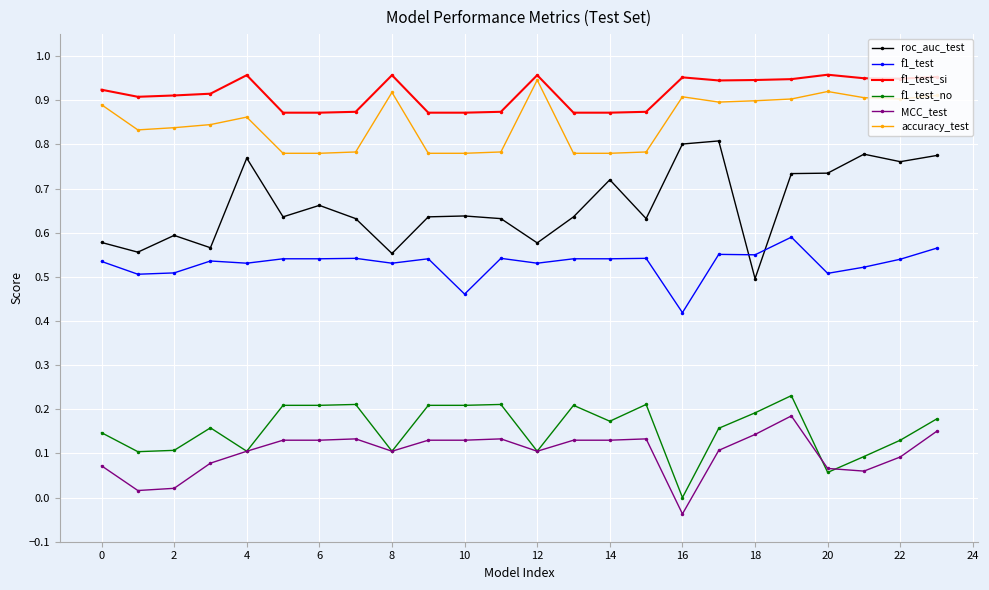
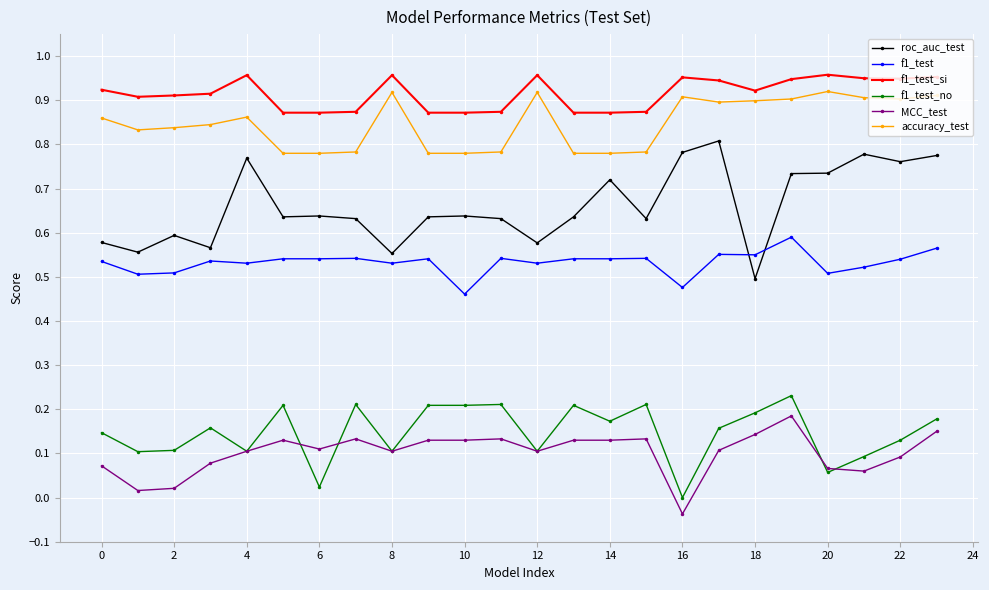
  {
    "roc_auc_test": {
      "0": 0.58,
      "2": 0.59,
      "4": 0.77,
-     "6": 0.66,
+     "6": 0.64,
      "8": 0.55,
      "10": 0.64,
      "12": 0.58,
      "14": 0.72,
-     "16": 0.80,
+     "16": 0.78,
      "18": 0.50,
      "20": 0.74,
      "22": 0.76
    },
    "f1_test": {
      "0": 0.54,
      "2": 0.51,
      "4": 0.53,
      "6": 0.54,
      "8": 0.53,
      "10": 0.46,
      "12": 0.53,
      "14": 0.54,
-     "16": 0.42,
+     "16": 0.48,
      "18": 0.55,
      "20": 0.51,
      "22": 0.54
    },
    "f1_test_si": {
      "0": 0.92,
      "2": 0.91,
      "4": 0.96,
      "6": 0.87,
      "8": 0.96,
      "10": 0.87,
      "12": 0.96,
      "14": 0.87,
      "16": 0.95,
-     "18": 0.95,
+     "18": 0.92,
      "20": 0.96
    },
    "f1_test_no": {
      "0": 0.15,
      "2": 0.11,
-     "6": 0.21,
+     "6": 0.02,
      "10": 0.21,
      "14": 0.17,
      "16": 0.00,
      "18": 0.19,
      "20": 0.06,
      "22": 0.13
    },
    "MCC_test": {
      "0": 0.07,
      "2": 0.02,
-     "6": 0.13,
+     "6": 0.11,
      "10": 0.13,
      "14": 0.13,
      "16": -0.04,
      "18": 0.14,
      "20": 0.07,
      "22": 0.09
    },
    "accuracy_test": {
-     "0": 0.89,
+     "0": 0.86,
      "2": 0.84,
      "4": 0.86,
      "6": 0.78,
      "8": 0.92,
      "10": 0.78,
-     "12": 0.95,
+     "12": 0.92,
      "14": 0.78,
      "16": 0.91,
      "18": 0.90,
      "20": 0.92
    }
  }
